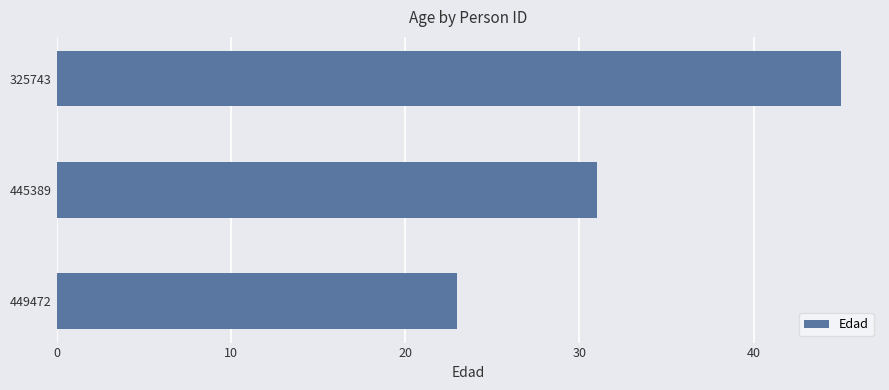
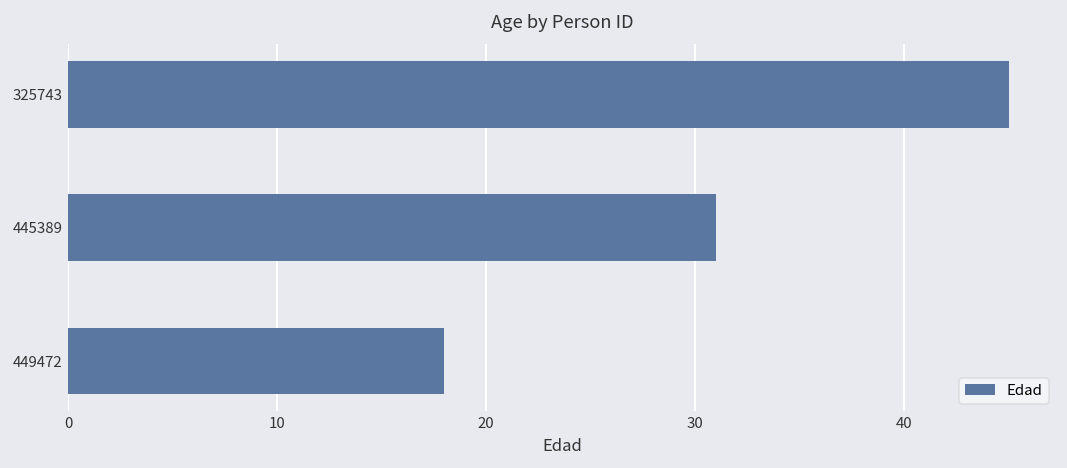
  {
    "325743": 45,
    "445389": 31,
-   "449472": 23
+   "449472": 18
  }
